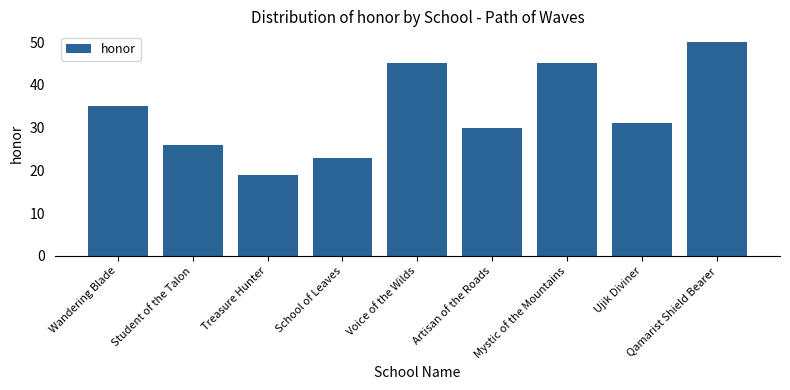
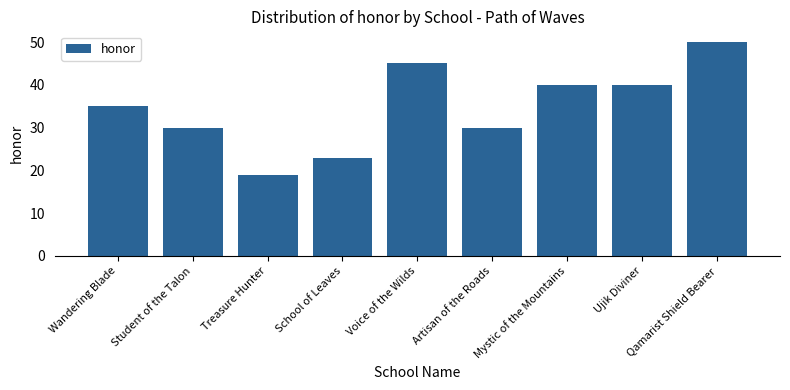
  {
    "Wandering Blade": 35,
-   "Student of the Talon": 26,
+   "Student of the Talon": 30,
    "Treasure Hunter": 19,
    "School of Leaves": 23,
    "Voice of the Wilds": 45,
    "Artisan of the Roads": 30,
-   "Mystic of the Mountains": 45,
-   "Ujik Diviner": 31,
+   "Mystic of the Mountains": 40,
+   "Ujik Diviner": 40,
    "Qamarist Shield Bearer": 50
  }
